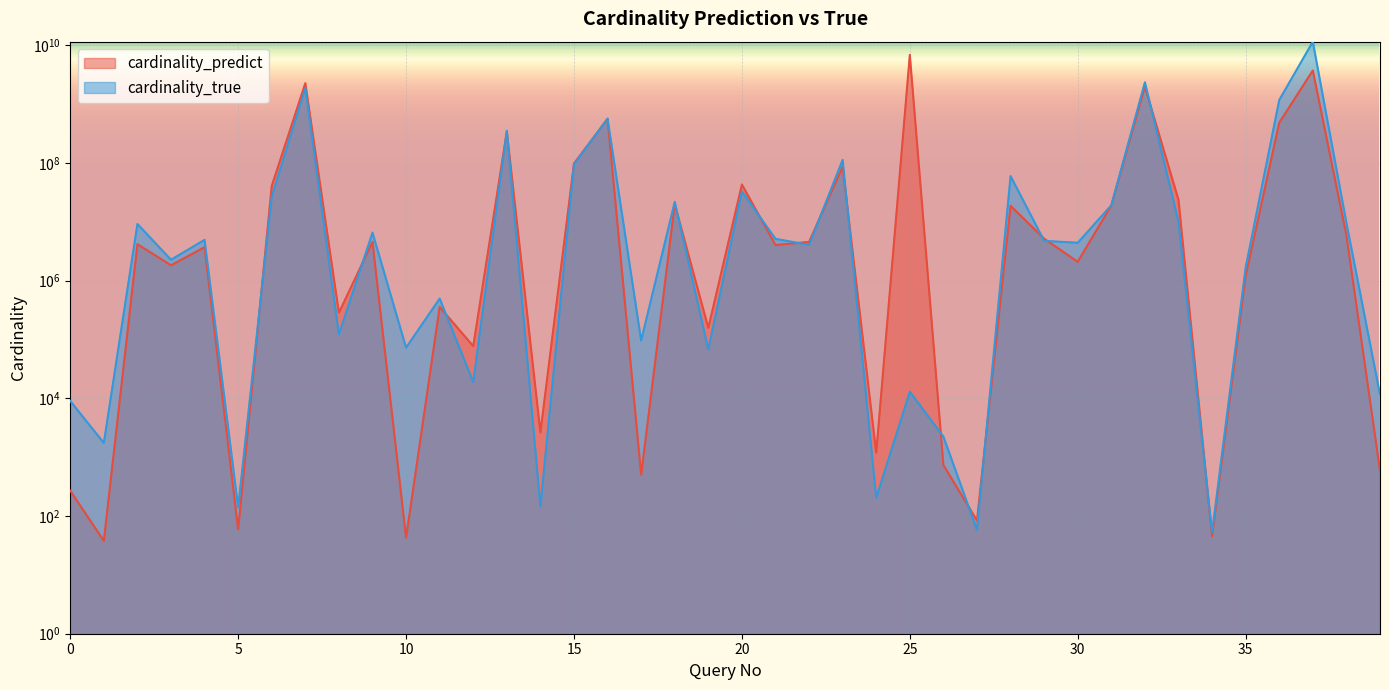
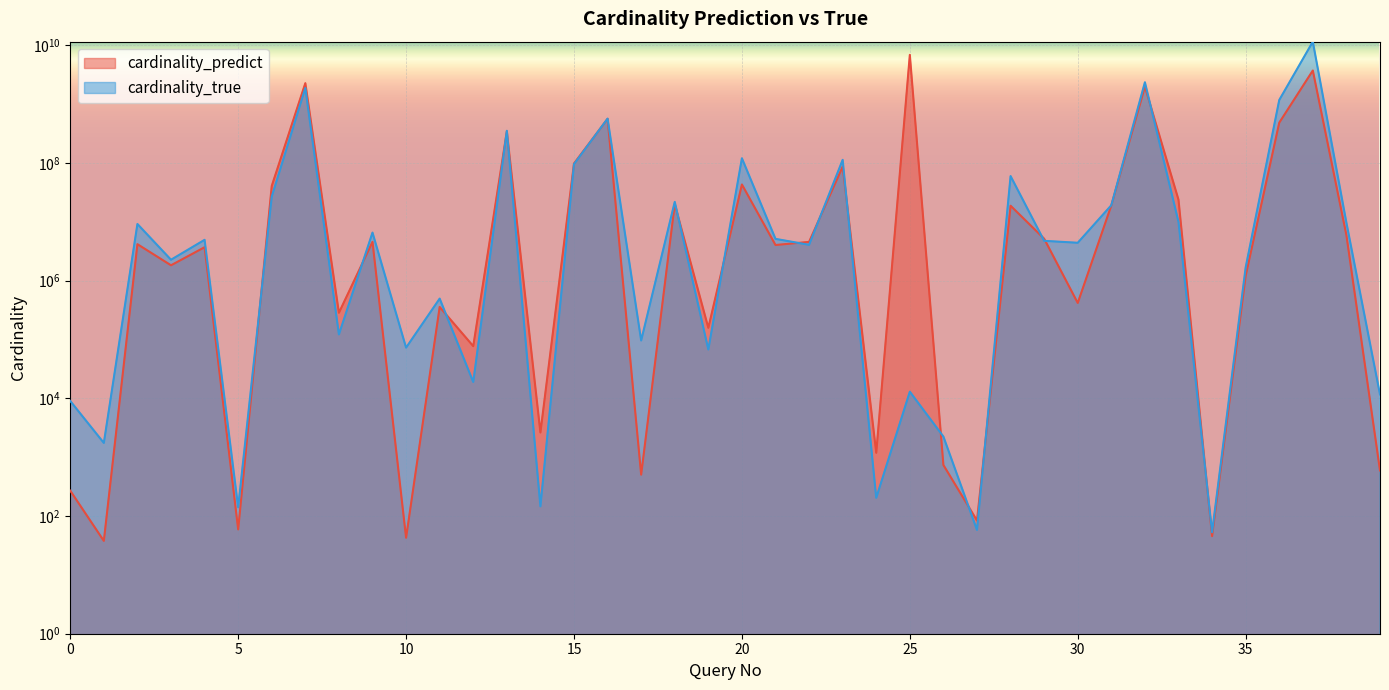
  {
    "cardinality_predict": {
      "0": 300,
      "5": 60,
      "10": 40,
      "20": 40000000,
      "25": 7000000000,
-     "30": 2100000,
+     "30": 400000,
      "35": 1200000
    },
    "cardinality_true": {
      "0": 9000,
      "5": 140,
      "10": 70000,
-     "20": 30000000,
+     "20": 120000000,
      "25": 13000,
      "30": 4000000,
      "35": 1700000
    }
  }
